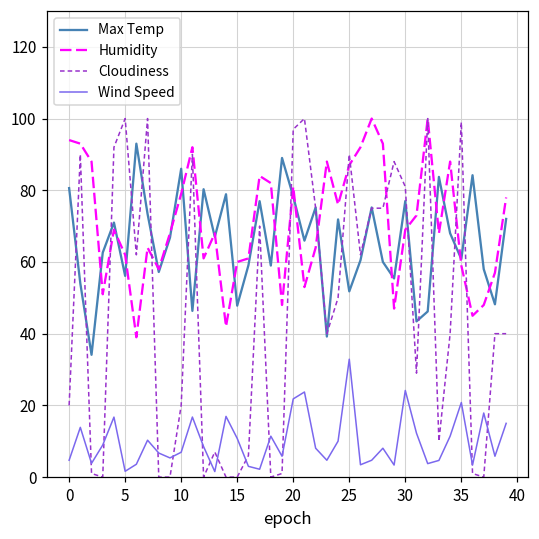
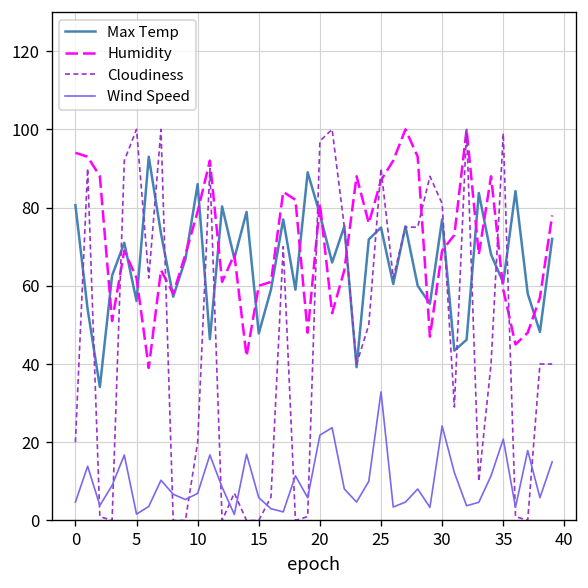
  {
    "Max Temp": {
      "0": 81,
      "5": 56,
      "10": 86,
      "15": 48,
      "20": 78,
-     "25": 52,
+     "25": 75,
      "30": 77,
      "35": 61
    },
    "Humidity": {
      "0": 94,
      "5": 62,
      "10": 79,
      "15": 60,
      "20": 81,
      "25": 87,
      "30": 69,
      "35": 59
    },
    "Cloudiness": {
      "0": 20,
      "5": 100,
      "10": 20,
      "15": 0,
      "20": 97,
      "25": 90,
      "30": 81,
      "35": 99
    },
    "Wind Speed": {
      "0": 5,
      "5": 2,
      "10": 7,
-     "15": 11,
+     "15": 6,
      "20": 22,
      "25": 33,
      "30": 24,
      "35": 21
    }
  }
